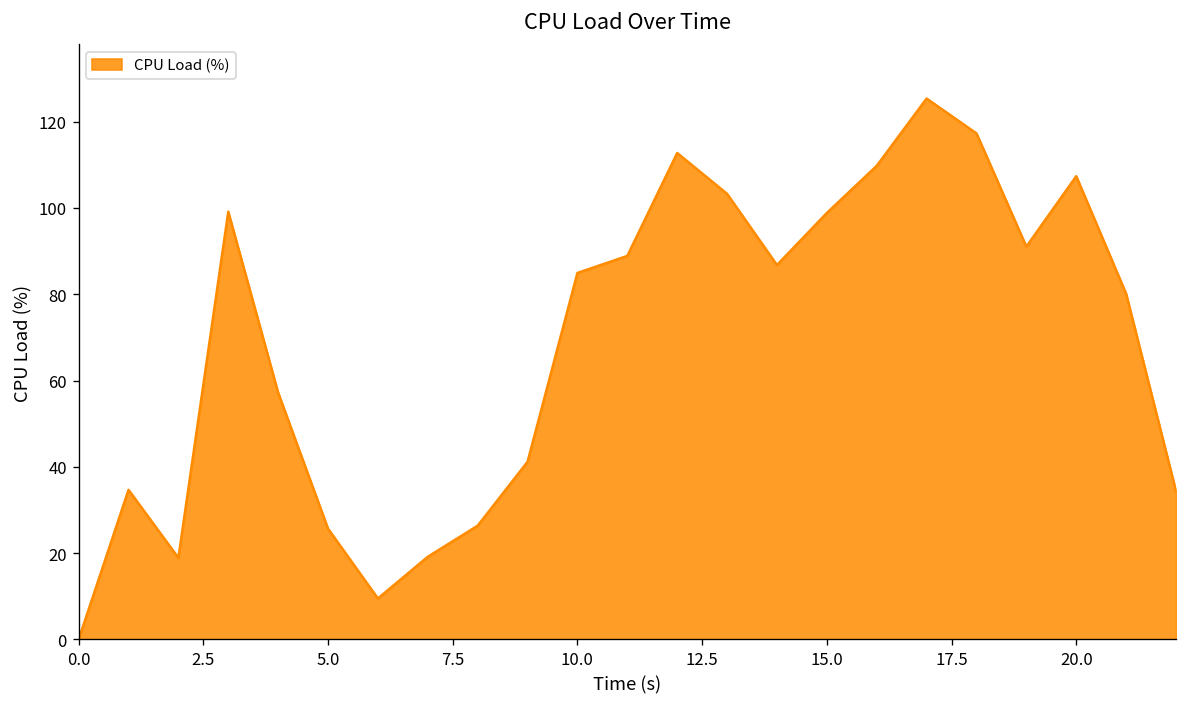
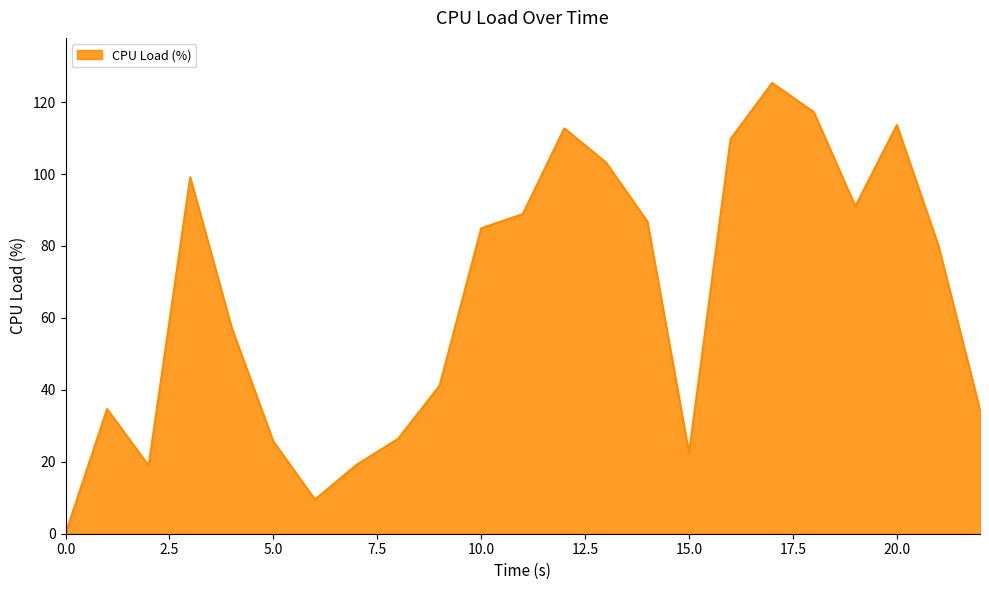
  {
    "0.0": 0,
    "5.0": 26,
    "10.0": 85,
-   "15.0": 99,
-   "20.0": 107
+   "15.0": 22,
+   "20.0": 114
  }
